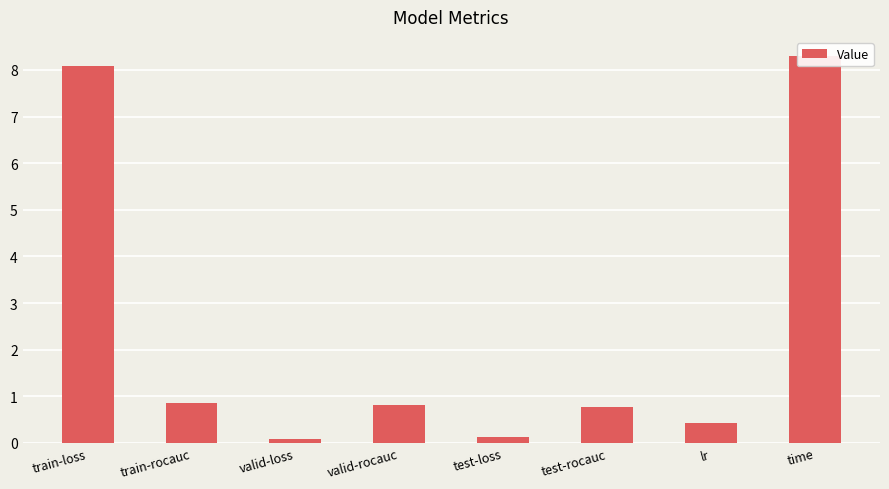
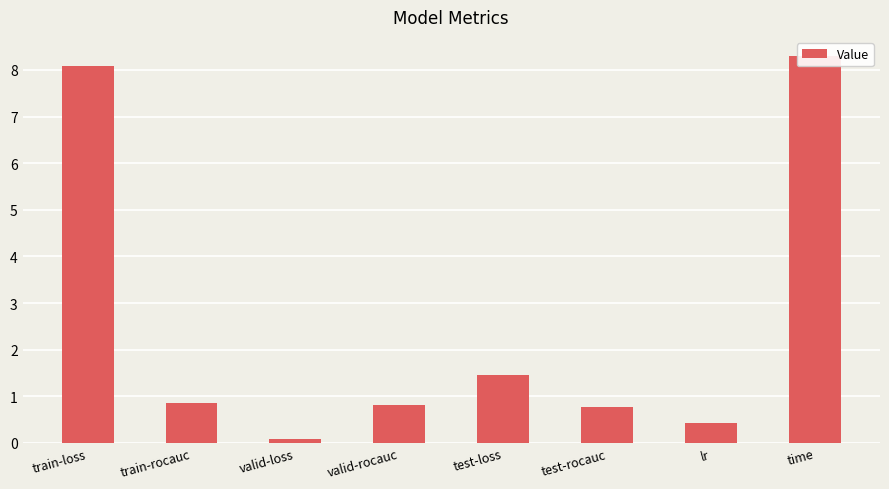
  {
    "train-loss": 8.1,
    "train-rocauc": 0.9,
    "valid-loss": 0.1,
    "valid-rocauc": 0.8,
-   "test-loss": 0.1,
+   "test-loss": 1.5,
    "test-rocauc": 0.8,
    "lr": 0.4
  }
